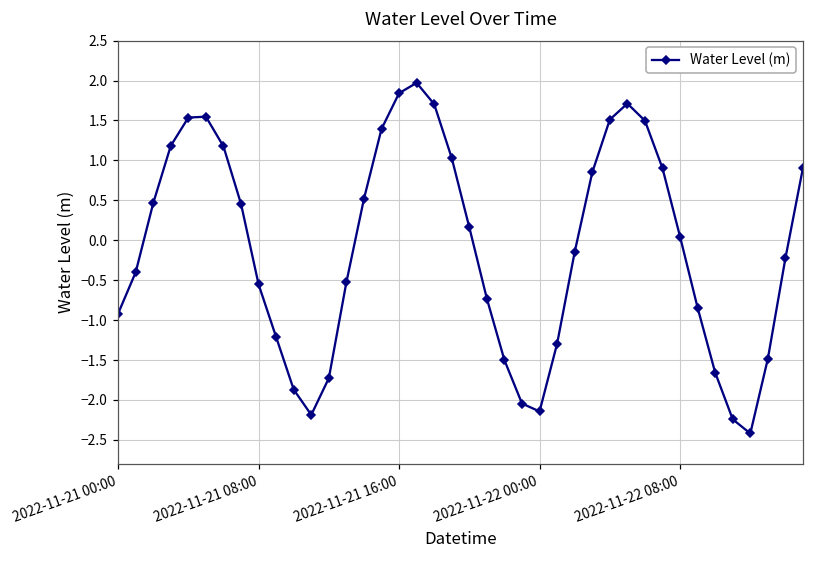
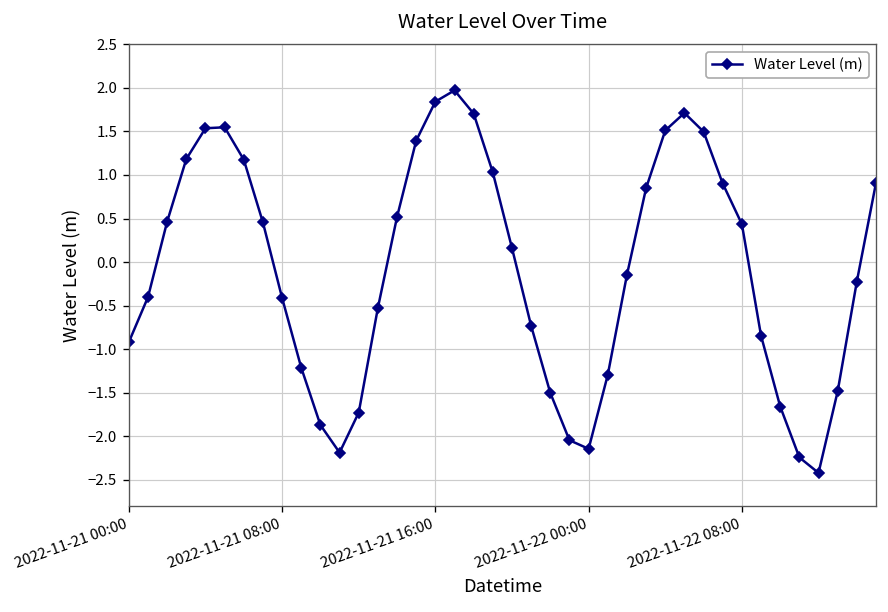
  {
    "2022-11-21 00:00": -0.9,
-   "2022-11-21 08:00": -0.6,
+   "2022-11-21 08:00": -0.4,
    "2022-11-21 16:00": 1.8,
    "2022-11-22 00:00": -2.1,
-   "2022-11-22 08:00": 0.0
+   "2022-11-22 08:00": 0.4
  }
